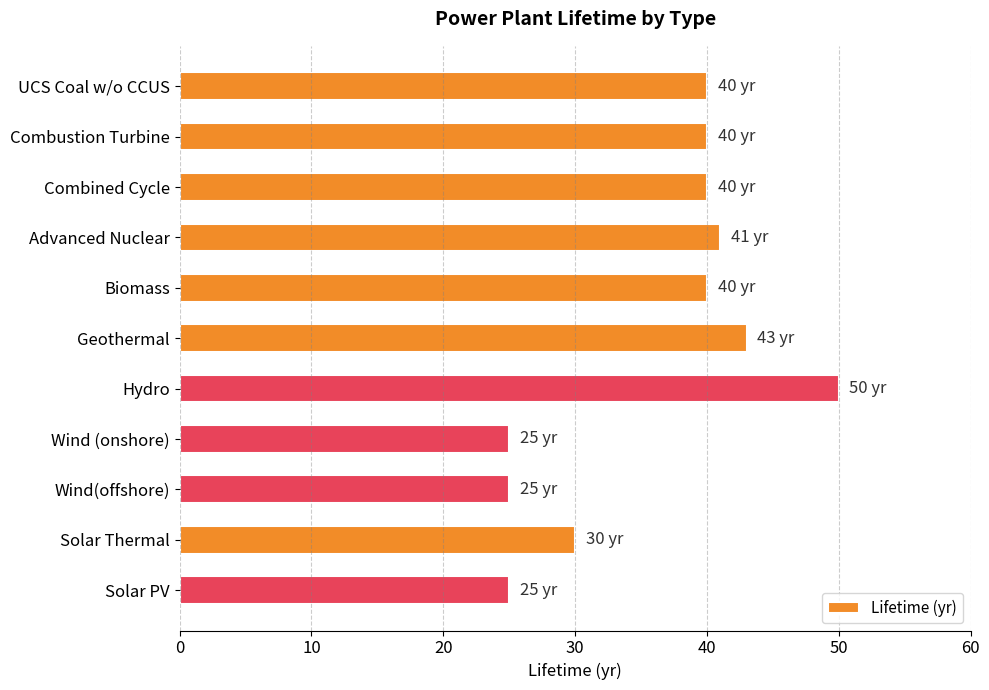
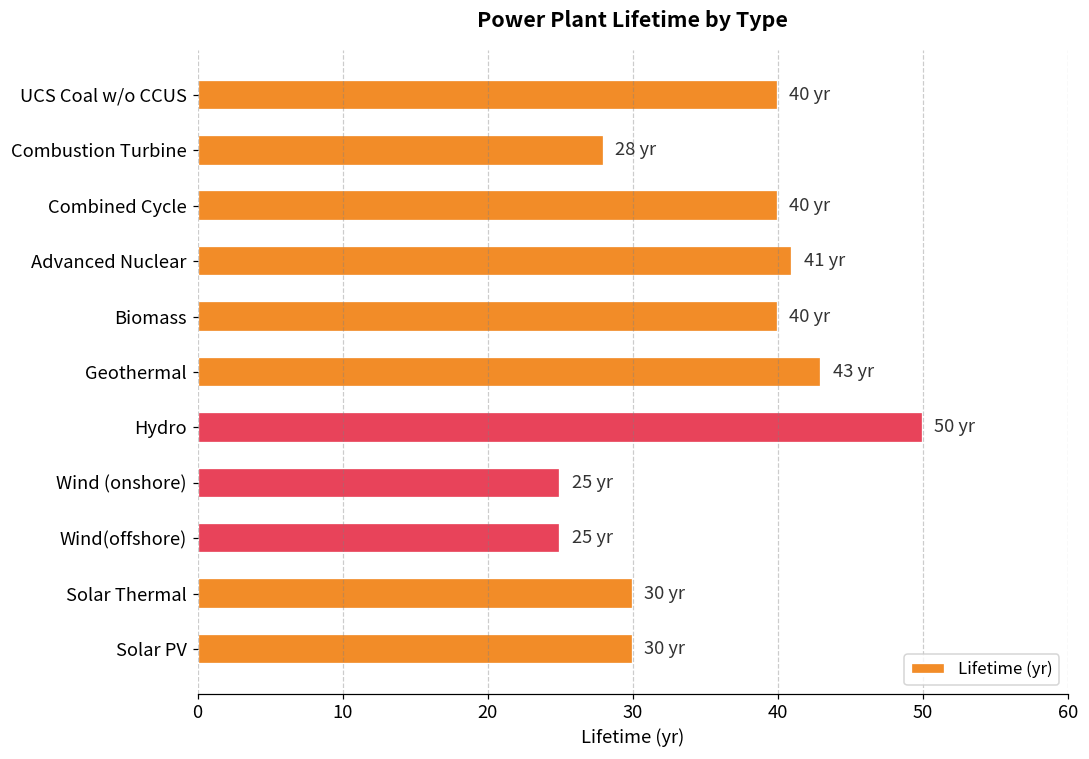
  {
    "UCS Coal w/o CCUS": 40,
-   "Combustion Turbine": 40,
+   "Combustion Turbine": 28,
    "Combined Cycle": 40,
    "Advanced Nuclear": 41,
    "Biomass": 40,
    "Geothermal": 43,
    "Hydro": 50,
    "Wind (onshore)": 25,
    "Wind(offshore)": 25,
    "Solar Thermal": 30,
-   "Solar PV": 25
+   "Solar PV": 30
  }
